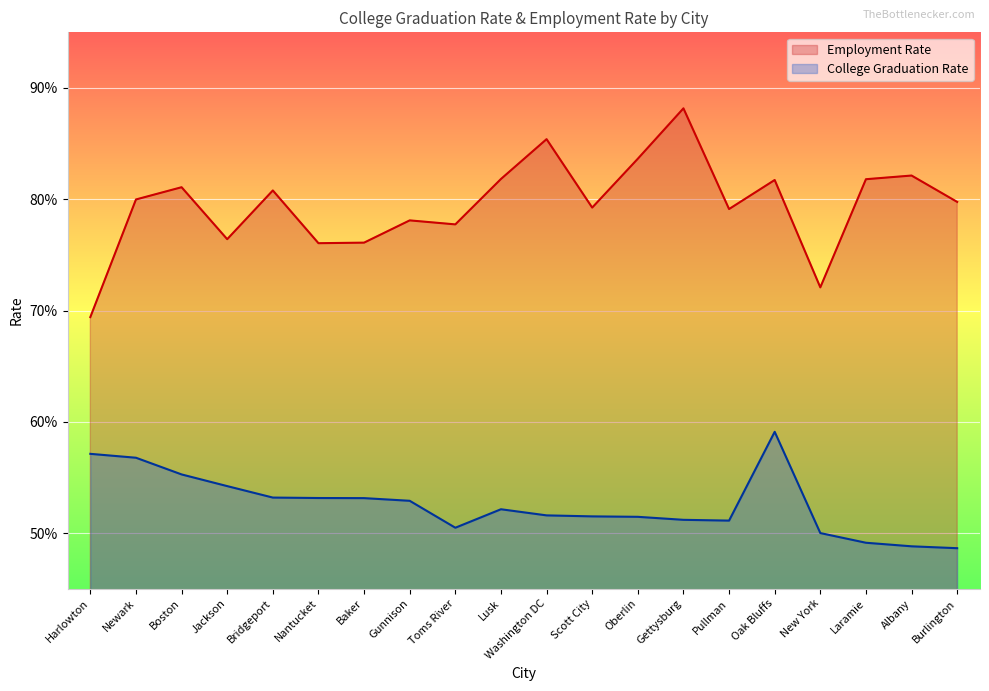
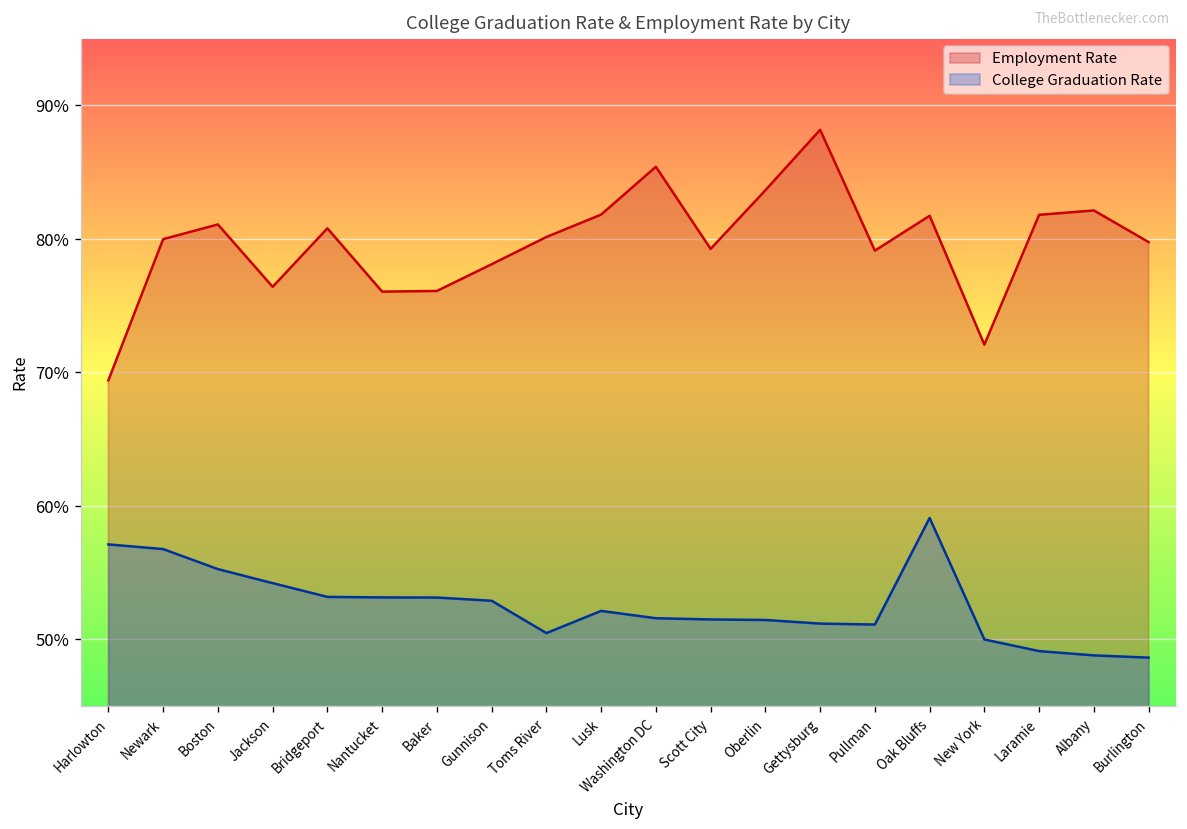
  {
    "Employment Rate": {
      "Harlowton": "69.4%",
      "Newark": "80.0%",
      "Boston": "81.1%",
      "Jackson": "76.4%",
      "Bridgeport": "80.8%",
      "Nantucket": "76.1%",
      "Baker": "76.1%",
      "Gunnison": "78.1%",
-     "Toms River": "77.7%",
+     "Toms River": "80.1%",
      "Lusk": "81.8%",
      "Washington DC": "85.4%",
      "Scott City": "79.3%",
      "Oberlin": "83.6%",
      "Gettysburg": "88.2%",
      "Pullman": "79.1%",
      "Oak Bluffs": "81.7%",
      "New York": "72.1%",
      "Laramie": "81.8%",
      "Albany": "82.1%",
      "Burlington": "79.8%"
    },
    "College Graduation Rate": {
      "Harlowton": "57.1%",
      "Newark": "56.8%",
      "Boston": "55.3%",
      "Jackson": "54.2%",
      "Bridgeport": "53.2%",
      "Nantucket": "53.2%",
      "Baker": "53.1%",
      "Gunnison": "52.9%",
      "Toms River": "50.5%",
      "Lusk": "52.1%",
      "Washington DC": "51.6%",
      "Scott City": "51.5%",
      "Oberlin": "51.5%",
      "Gettysburg": "51.2%",
      "Pullman": "51.1%",
      "Oak Bluffs": "59.1%",
      "New York": "50.0%",
      "Laramie": "49.1%",
      "Albany": "48.8%",
      "Burlington": "48.6%"
    }
  }
